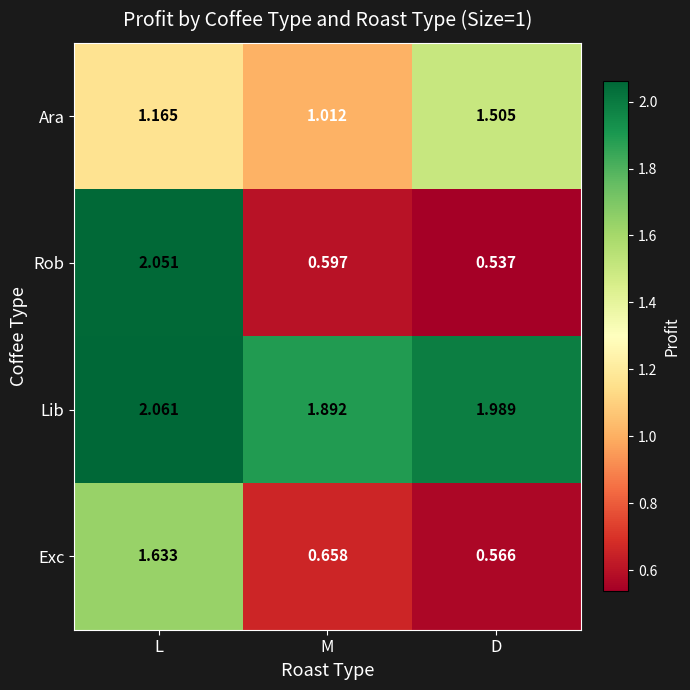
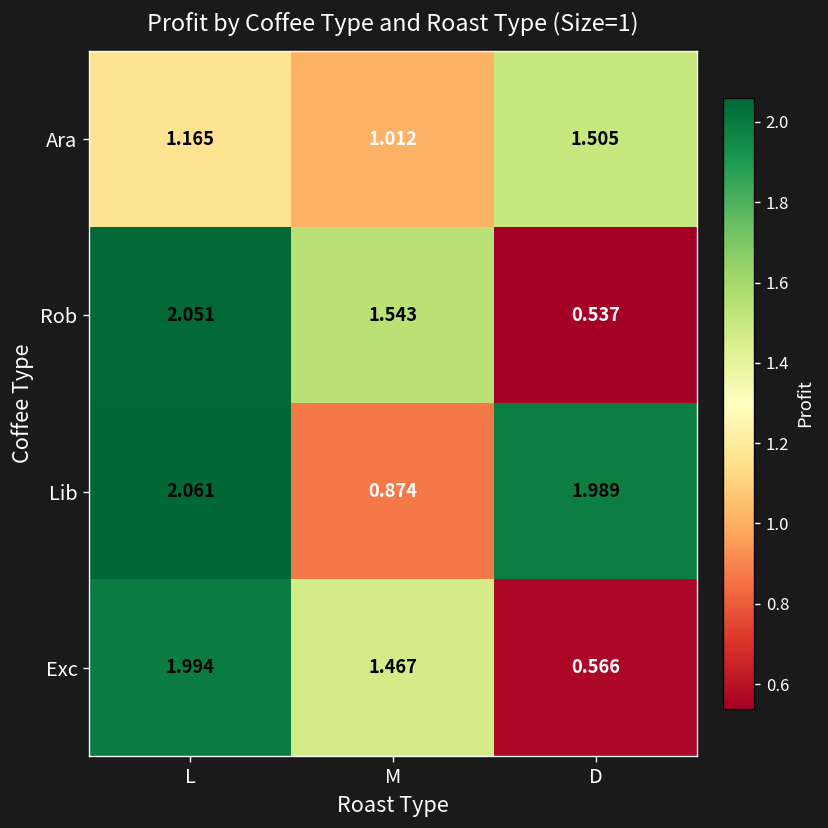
  {
    "Ara": {
      "L": 1.165,
      "M": 1.012,
      "D": 1.505
    },
    "Rob": {
      "L": 2.051,
-     "M": 0.597,
+     "M": 1.543,
      "D": 0.537
    },
    "Lib": {
      "L": 2.061,
-     "M": 1.892,
+     "M": 0.874,
      "D": 1.989
    },
    "Exc": {
-     "L": 1.633,
-     "M": 0.658,
+     "L": 1.994,
+     "M": 1.467,
      "D": 0.566
    }
  }
